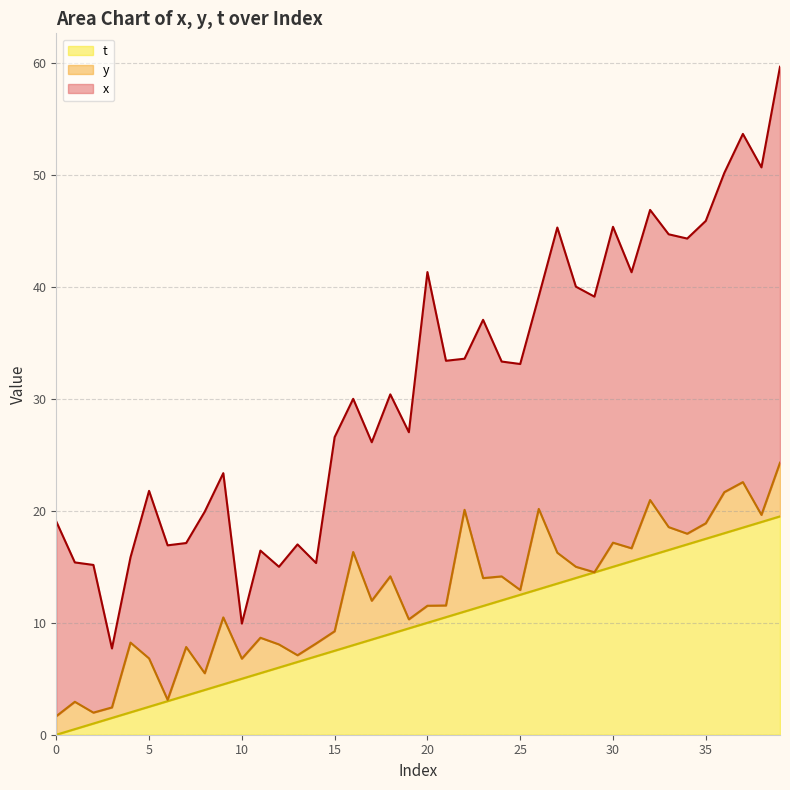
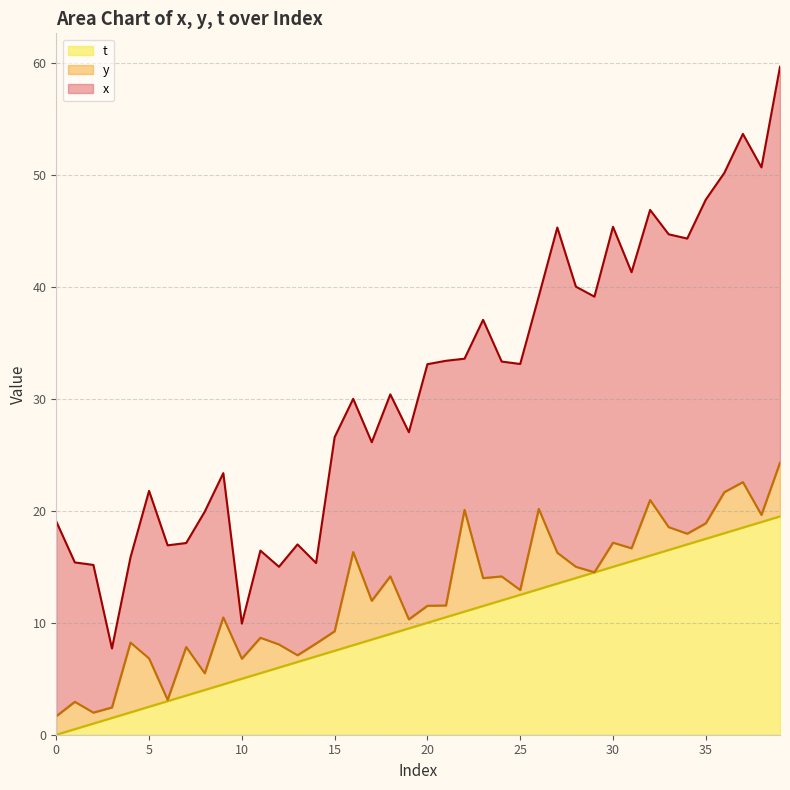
  {
    "x": {
      "0": 17.4,
      "5": 15.0,
      "10": 3.1,
      "15": 17.3,
-     "20": 29.8,
+     "20": 21.6,
      "25": 20.2,
      "30": 28.2,
-     "35": 27.0
+     "35": 28.9
    }
  }
